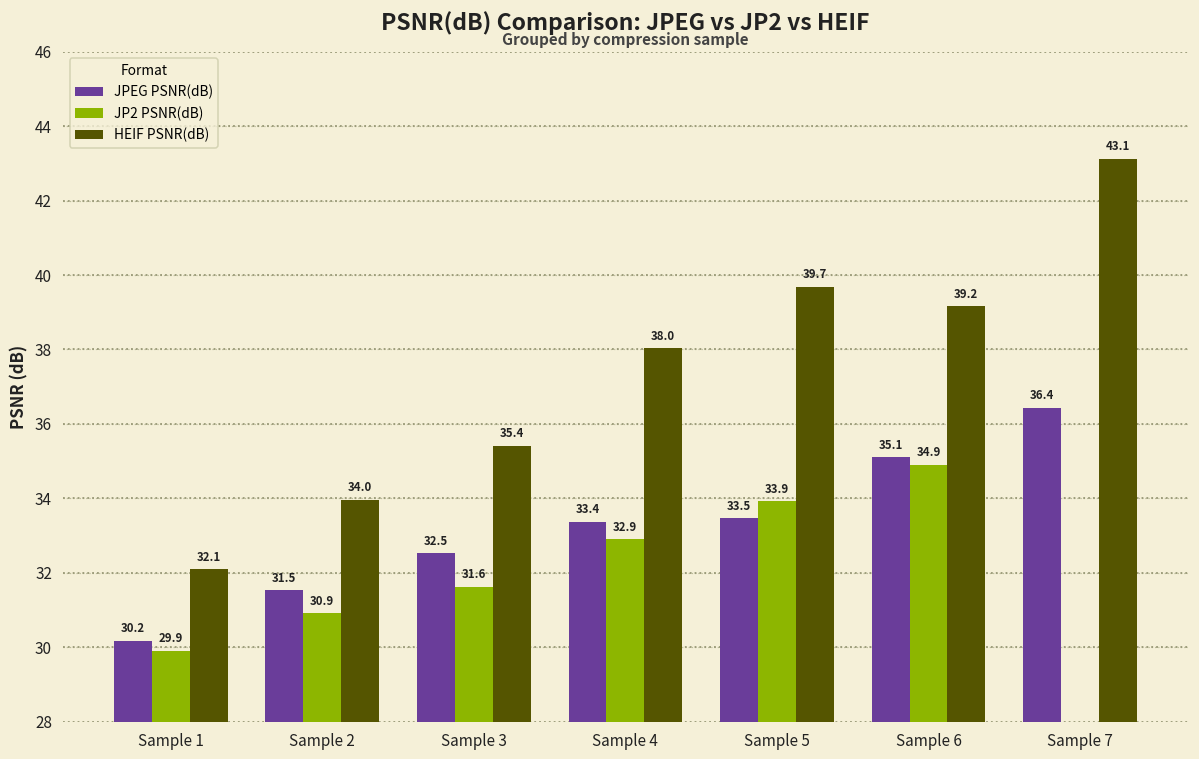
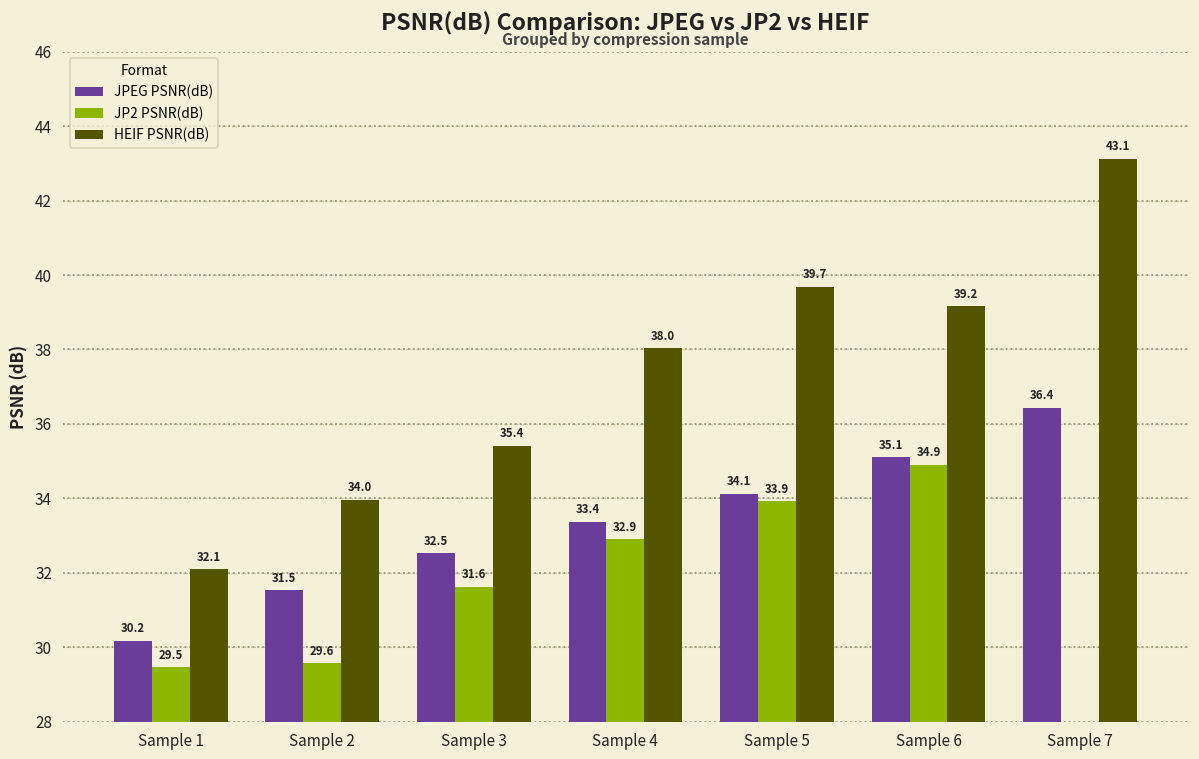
  {
    "JPEG PSNR(dB)": {
      "Sample 1": 30.2,
      "Sample 2": 31.5,
      "Sample 3": 32.5,
      "Sample 4": 33.4,
-     "Sample 5": 33.5,
+     "Sample 5": 34.1,
      "Sample 6": 35.1,
      "Sample 7": 36.4
    },
    "JP2 PSNR(dB)": {
-     "Sample 1": 29.9,
-     "Sample 2": 30.9,
+     "Sample 1": 29.5,
+     "Sample 2": 29.6,
      "Sample 3": 31.6,
      "Sample 4": 32.9,
      "Sample 5": 33.9,
      "Sample 6": 34.9
    },
    "HEIF PSNR(dB)": {
      "Sample 1": 32.1,
      "Sample 2": 34.0,
      "Sample 3": 35.4,
      "Sample 4": 38.0,
      "Sample 5": 39.7,
      "Sample 6": 39.2,
      "Sample 7": 43.1
    }
  }
